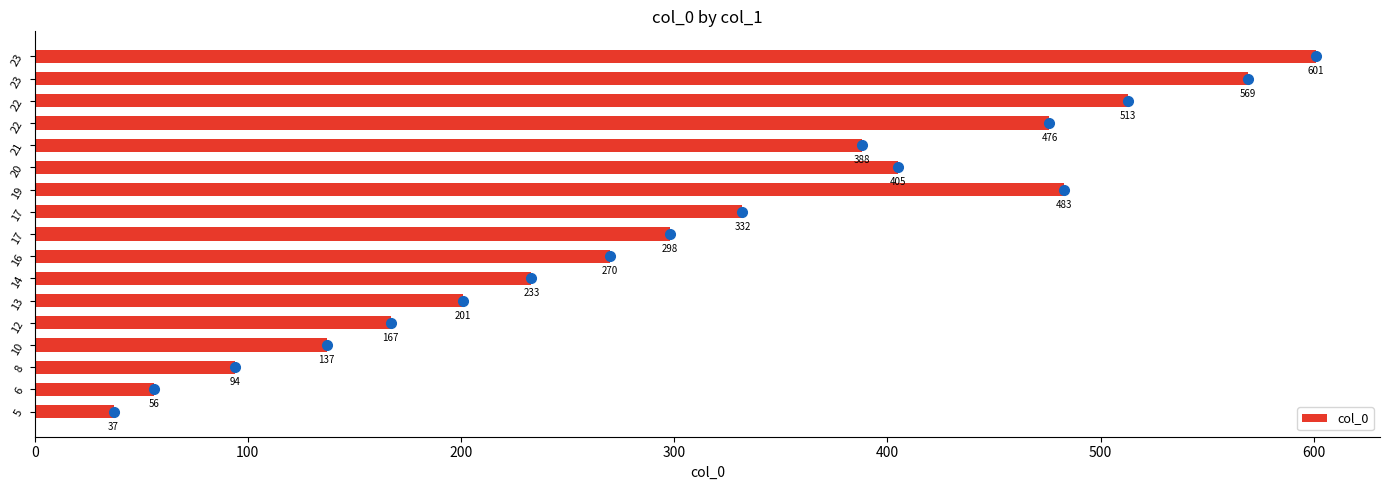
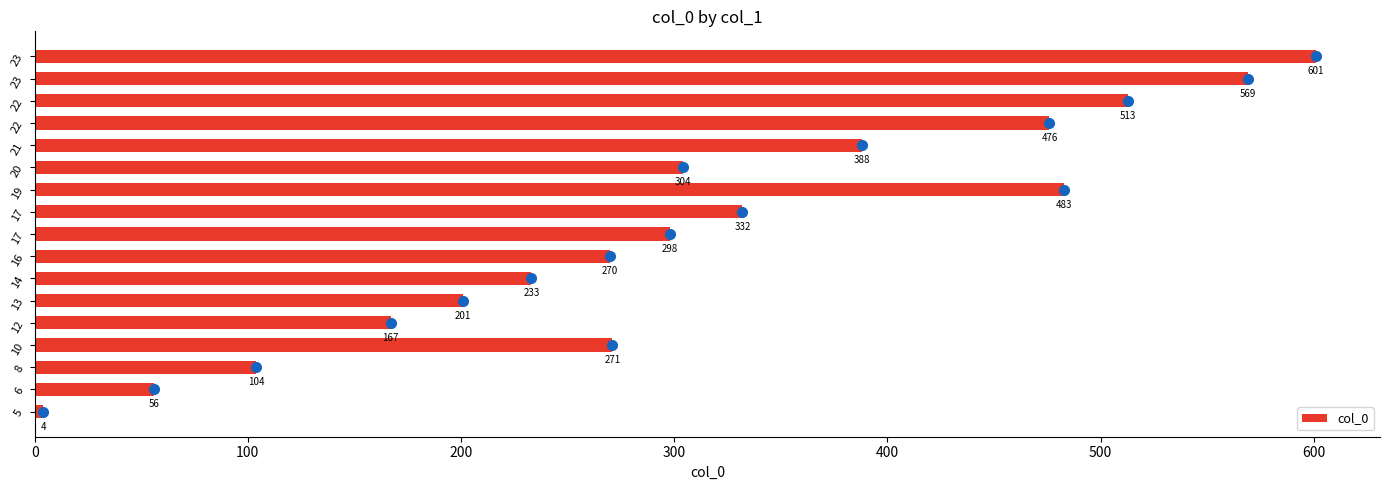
  {
    "col_0": {
      "21": 388,
-     "20": 405,
+     "20": 304,
      "19": 483,
      "16": 270,
      "14": 233,
      "13": 201,
      "12": 167,
-     "10": 137,
-     "8": 94,
+     "10": 271,
+     "8": 104,
      "6": 56,
-     "5": 37
+     "5": 4
    }
  }
